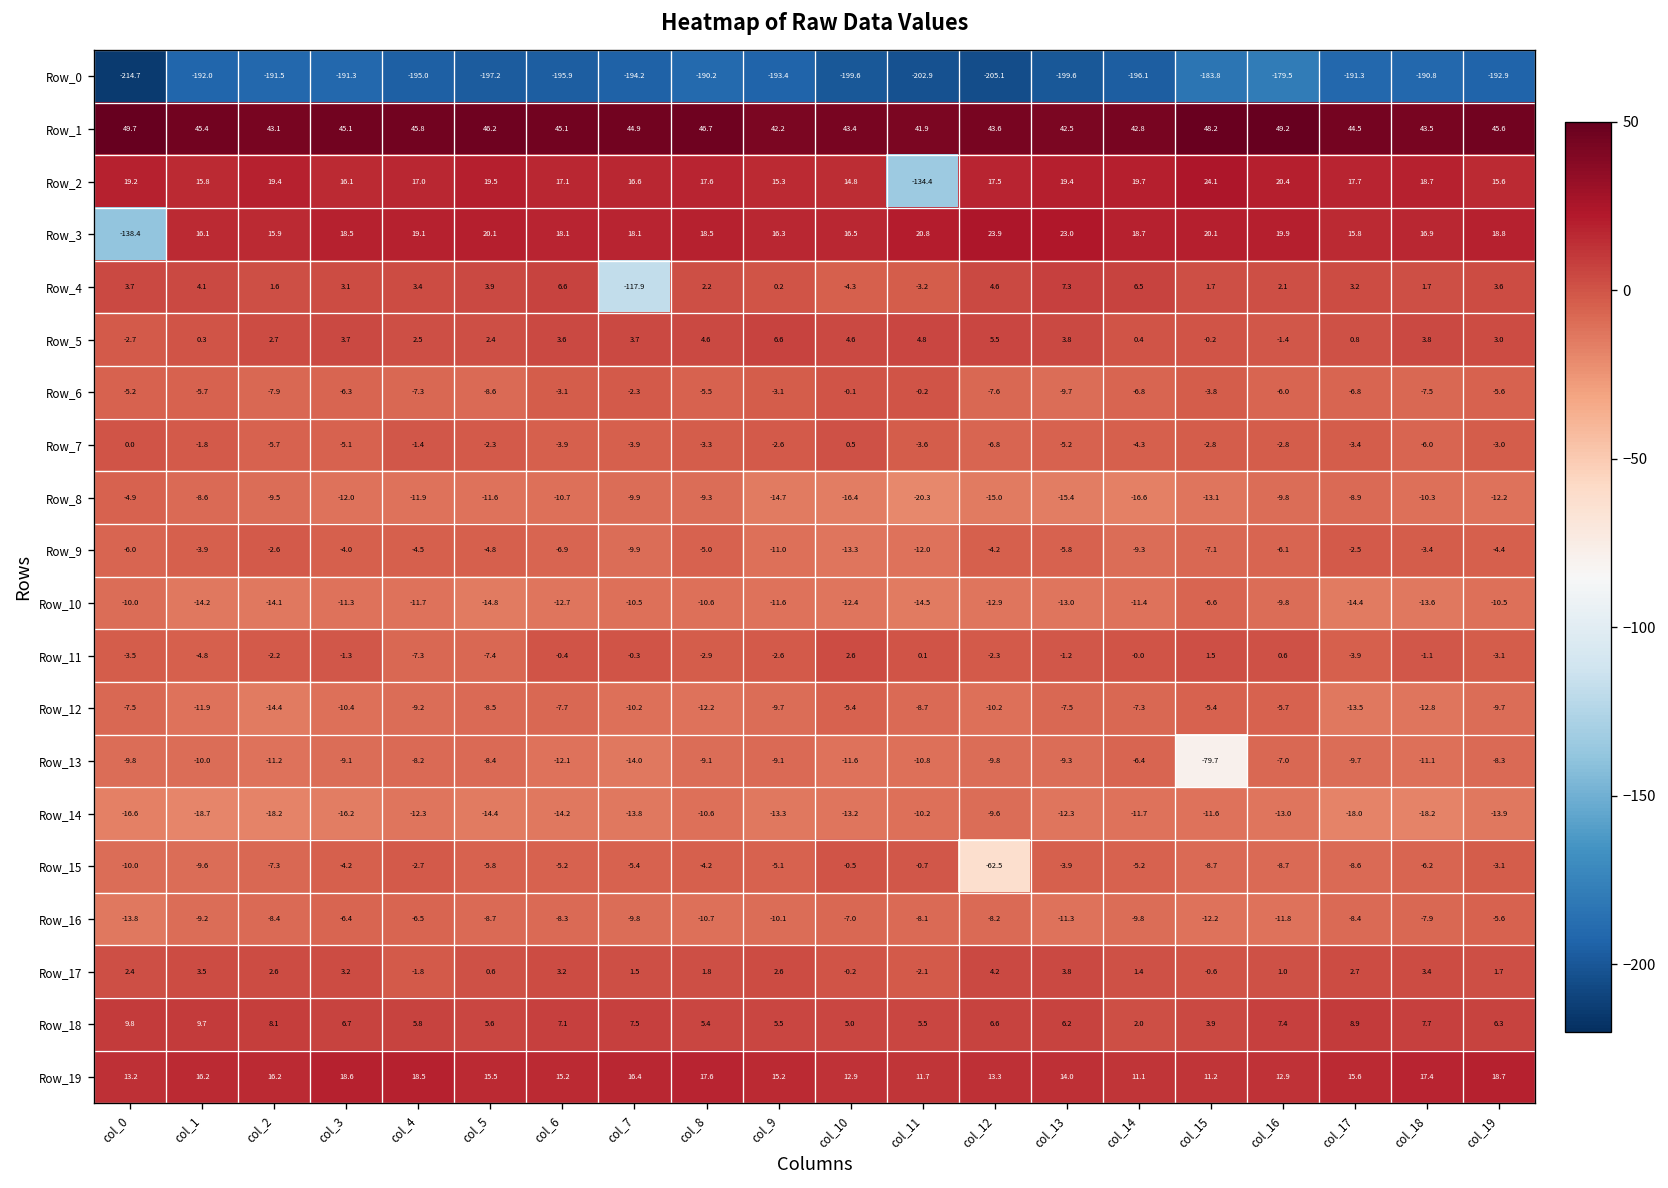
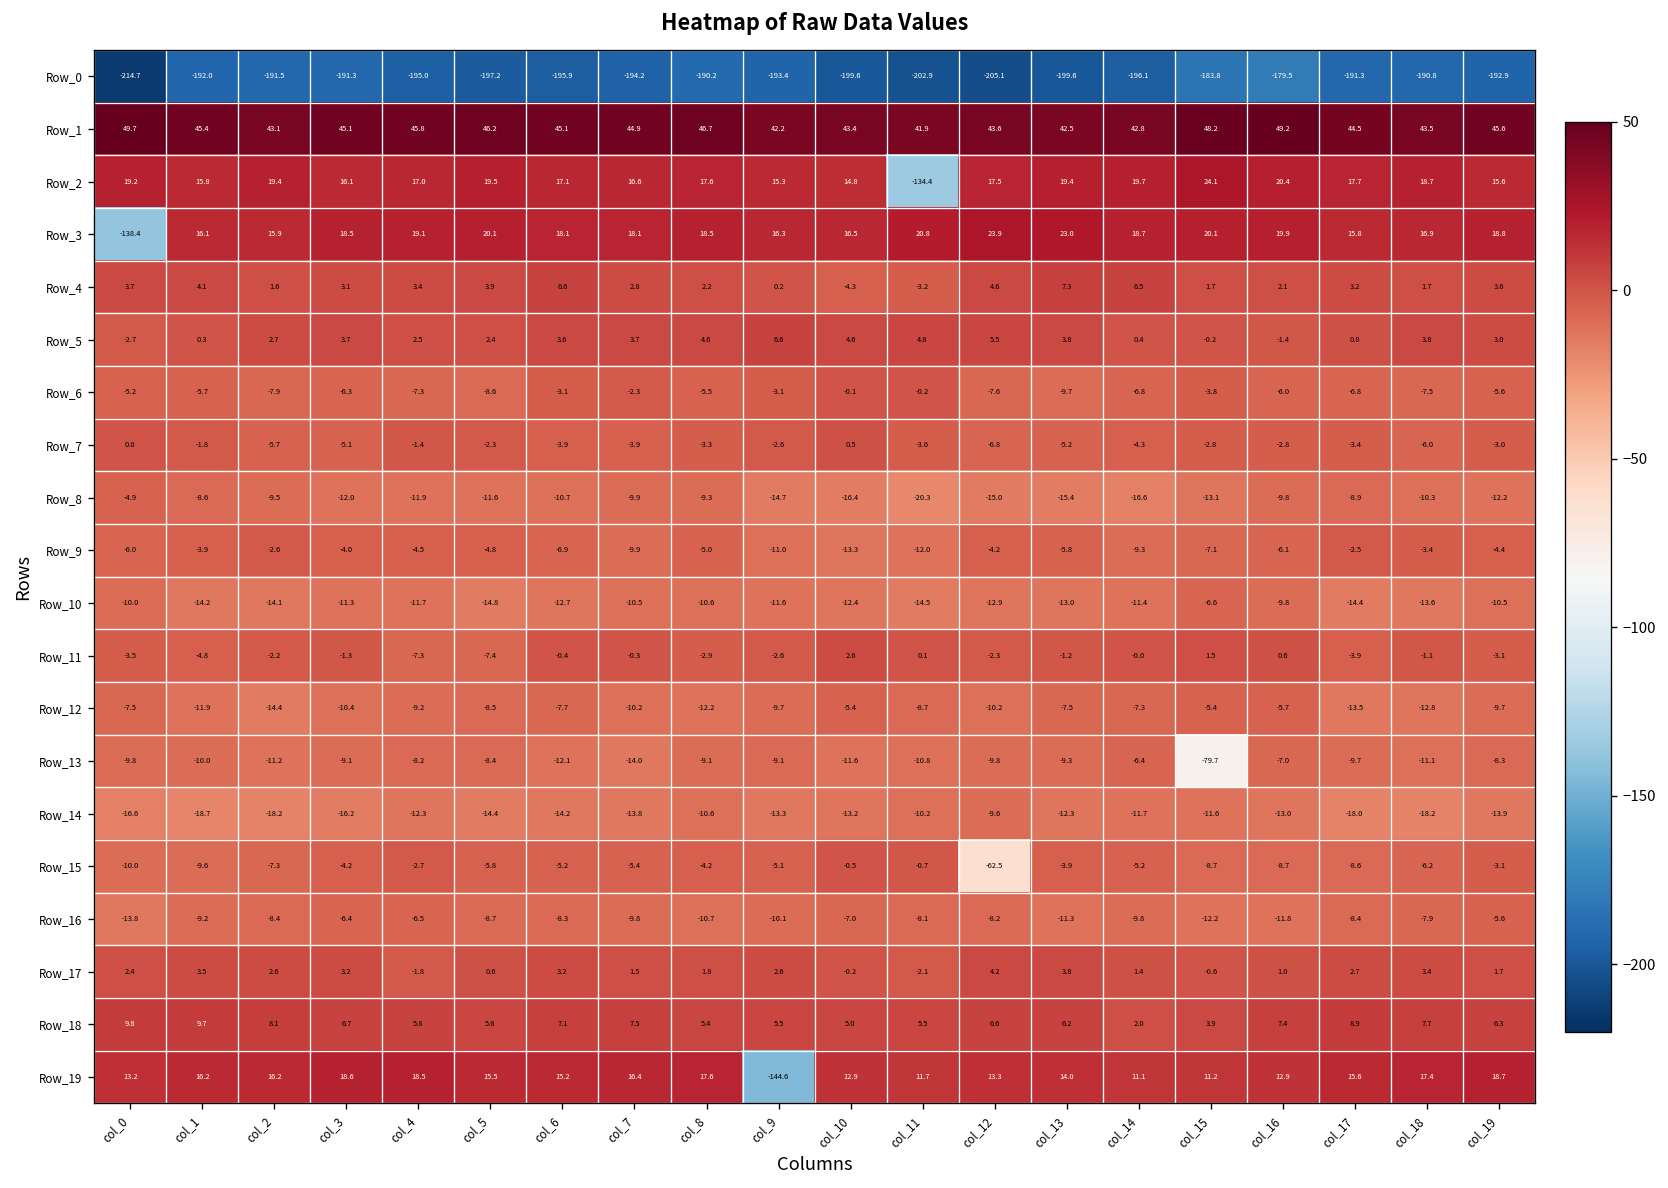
  {
    "Row_4": {
      "col_0": 3.7,
      "col_1": 4.1,
      "col_2": 1.6,
      "col_3": 3.1,
      "col_4": 3.4,
      "col_5": 3.9,
      "col_6": 6.6,
-     "col_7": -117.9,
+     "col_7": 2.8,
      "col_8": 2.2,
      "col_9": 0.2,
      "col_10": -4.3,
      "col_11": -3.2,
      "col_12": 4.6,
      "col_13": 7.3,
      "col_14": 6.5,
      "col_15": 1.7,
      "col_16": 2.1,
      "col_17": 3.2,
      "col_18": 1.7,
      "col_19": 3.6
    },
    "Row_19": {
      "col_0": 13.2,
      "col_1": 16.2,
      "col_2": 16.2,
      "col_3": 18.6,
      "col_4": 18.5,
      "col_5": 15.5,
      "col_6": 15.2,
      "col_7": 16.4,
      "col_8": 17.6,
-     "col_9": 15.2,
+     "col_9": -144.6,
      "col_10": 12.9,
      "col_11": 11.7,
      "col_12": 13.3,
      "col_13": 14.0,
      "col_14": 11.1,
      "col_15": 11.2,
      "col_16": 12.9,
      "col_17": 15.6,
      "col_18": 17.4,
      "col_19": 18.7
    }
  }
